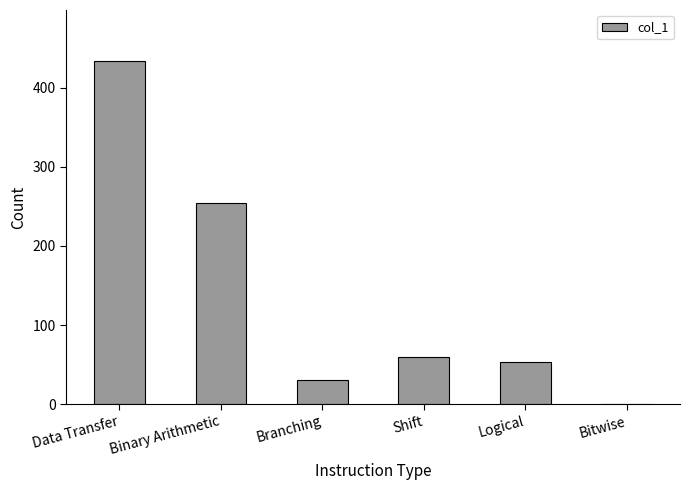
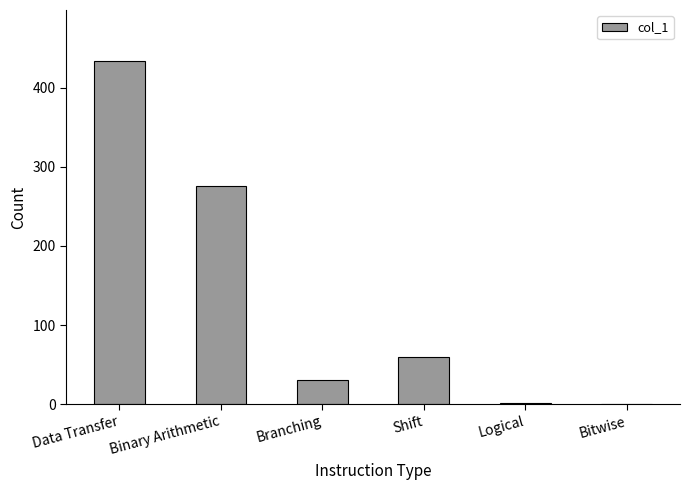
  {
    "Data Transfer": 430,
-   "Binary Arithmetic": 250,
+   "Binary Arithmetic": 280,
    "Branching": 30,
    "Shift": 60,
-   "Logical": 50,
+   "Logical": 0,
    "Bitwise": 0
  }
